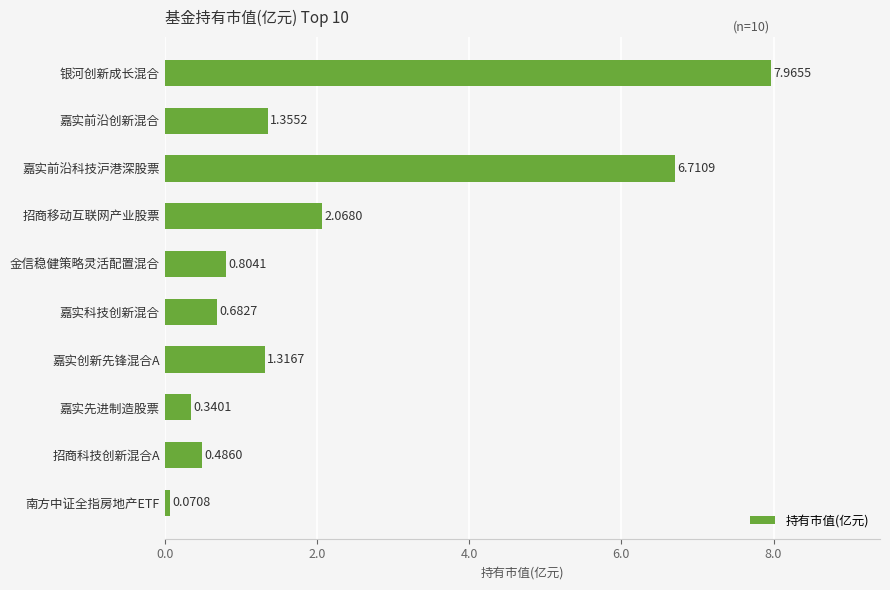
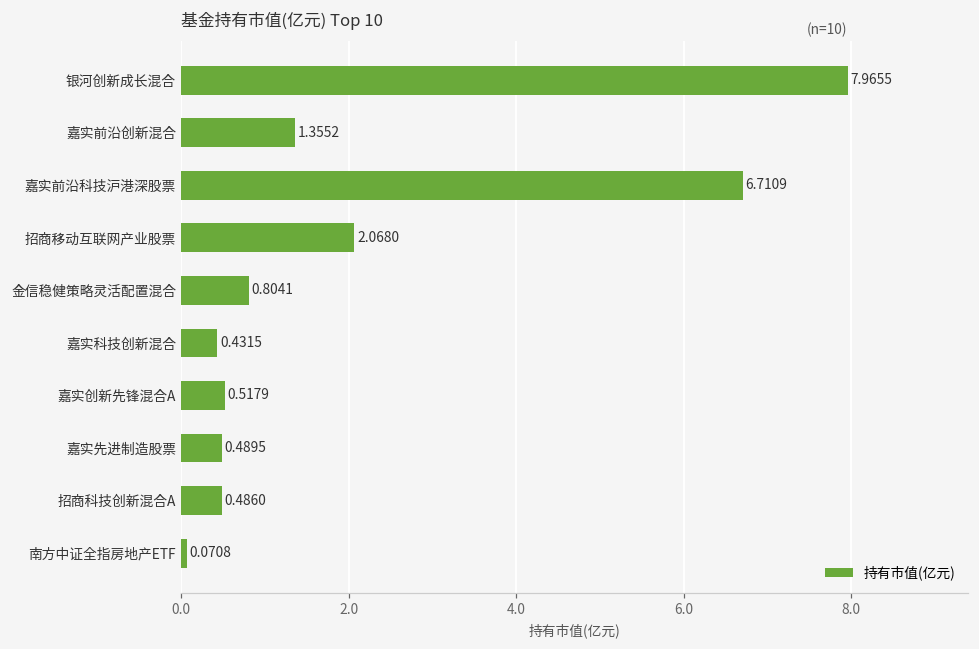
  {
    "银河创新成长混合": 7.9655,
    "嘉实前沿创新混合": 1.3552,
    "嘉实前沿科技沪港深股票": 6.7109,
    "招商移动互联网产业股票": 2.0680,
    "金信稳健策略灵活配置混合": 0.8041,
-   "嘉实科技创新混合": 0.6827,
-   "嘉实创新先锋混合A": 1.3167,
-   "嘉实先进制造股票": 0.3401,
+   "嘉实科技创新混合": 0.4315,
+   "嘉实创新先锋混合A": 0.5179,
+   "嘉实先进制造股票": 0.4895,
    "招商科技创新混合A": 0.4860,
    "南方中证全指房地产ETF": 0.0708
  }
